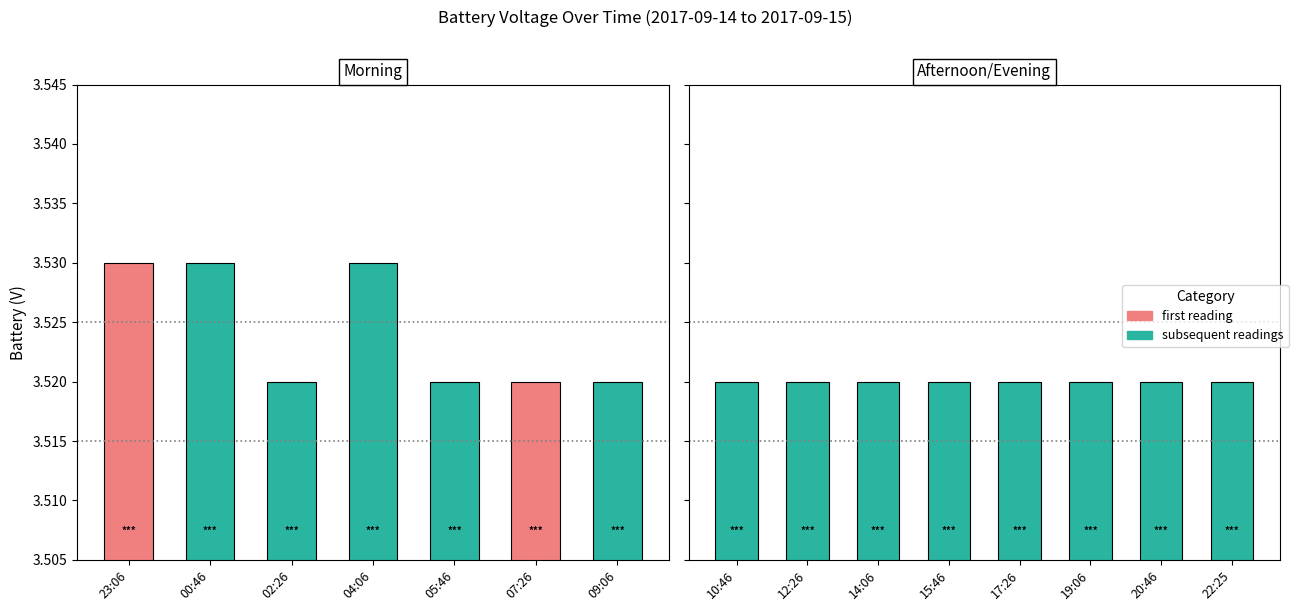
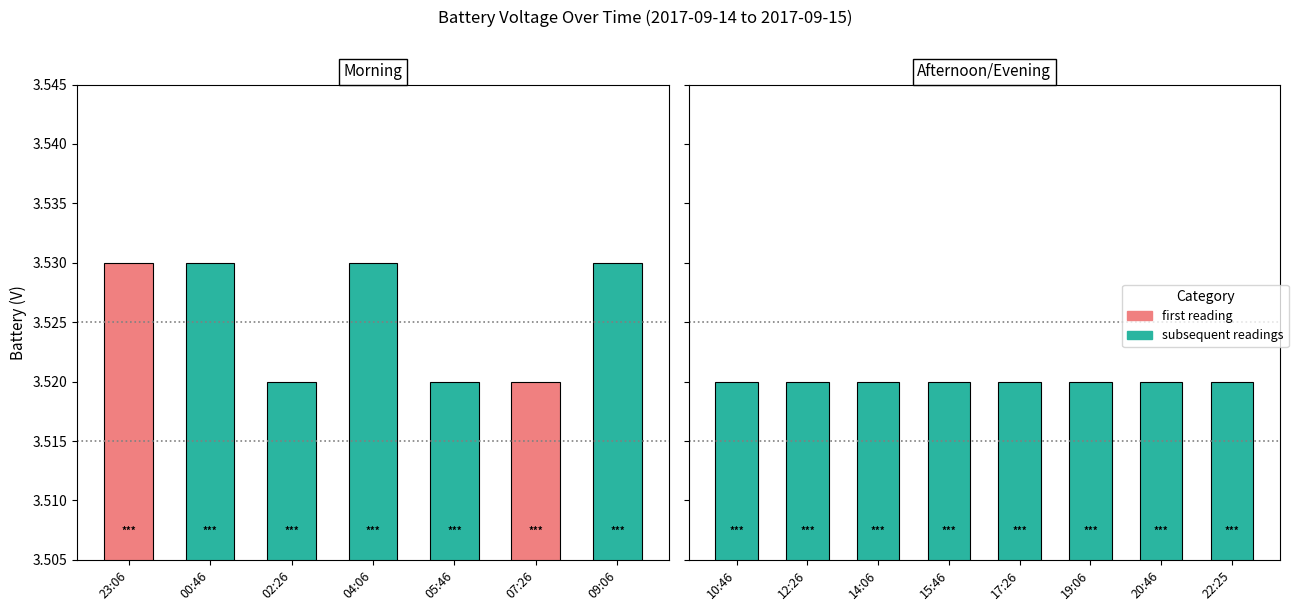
  {
    "Morning": {
      "23:06": 3.53,
      "00:46": 3.53,
      "02:26": 3.52,
      "04:06": 3.53,
      "05:46": 3.52,
      "07:26": 3.52,
-     "09:06": 3.52
+     "09:06": 3.53
    }
  }
